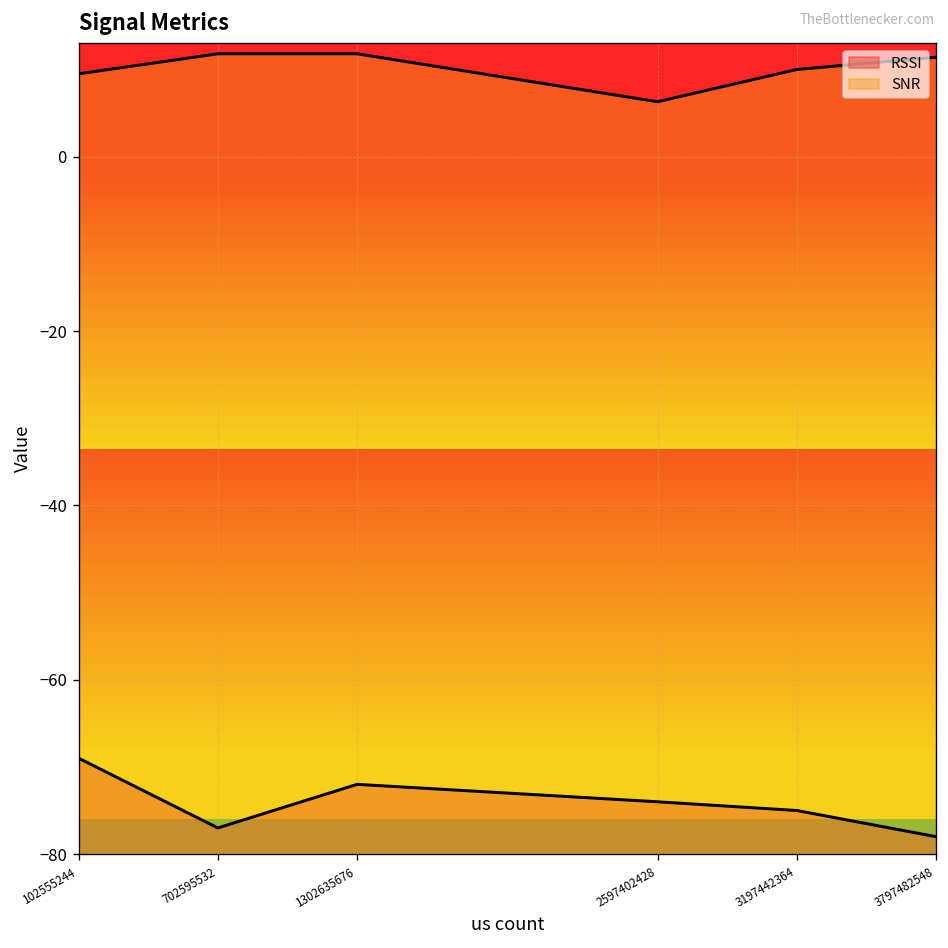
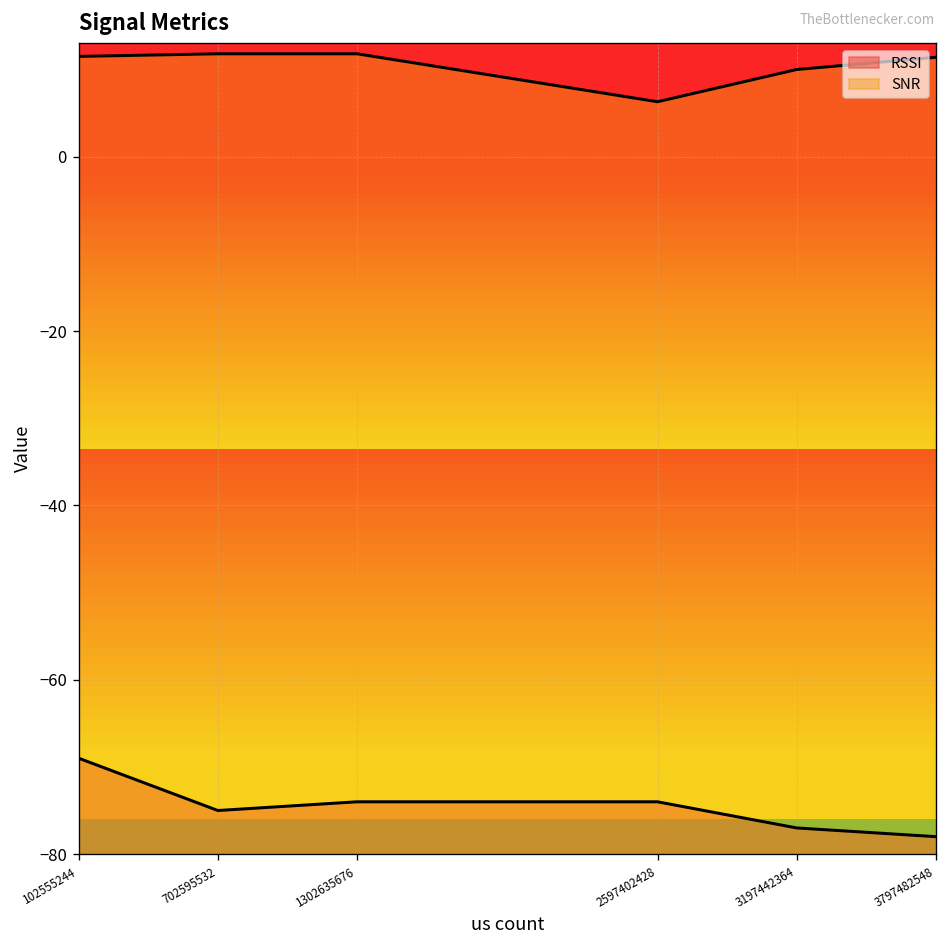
  {
    "RSSI": {
      "102555244": -69,
-     "702595532": -77,
-     "1302635676": -72,
+     "702595532": -75,
+     "1302635676": -74,
      "2597402428": -74,
-     "3197442364": -75,
+     "3197442364": -77,
      "3797482548": -78
    },
    "SNR": {
-     "102555244": 10,
+     "102555244": 12,
      "702595532": 12,
      "1302635676": 12,
      "2597402428": 6,
      "3197442364": 10,
      "3797482548": 11
    }
  }
